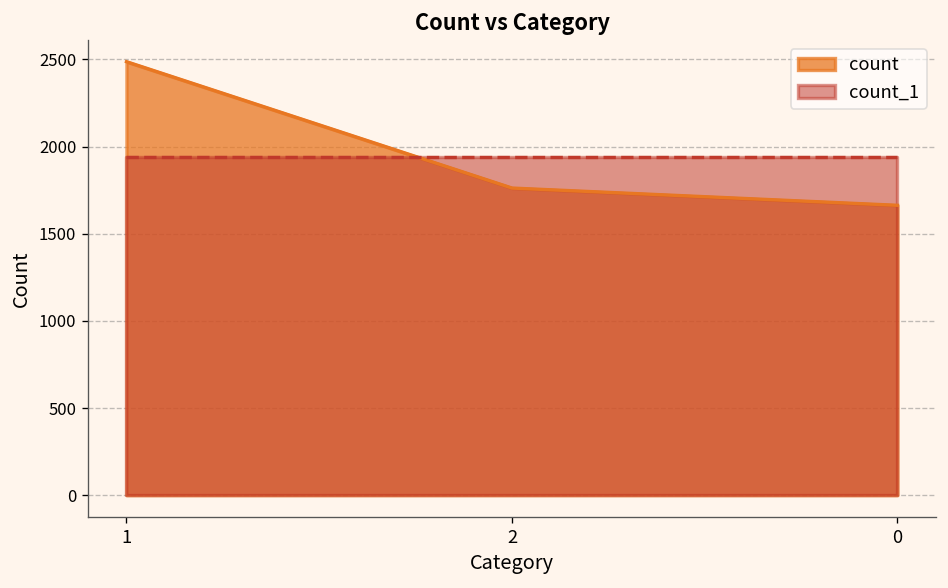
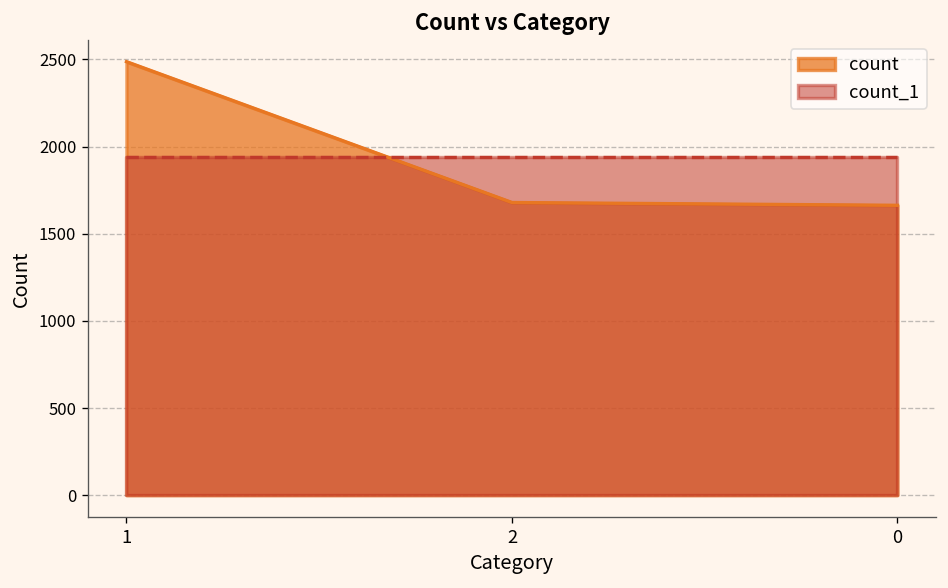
  {
    "count": {
      "1": 2490,
-     "2": 1760,
+     "2": 1680,
      "0": 1660
    },
    "count_1": {
      "1": 1940,
      "2": 1940,
      "0": 1940
    }
  }
